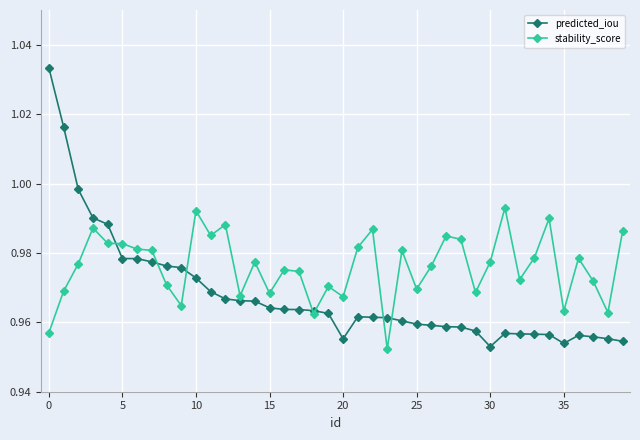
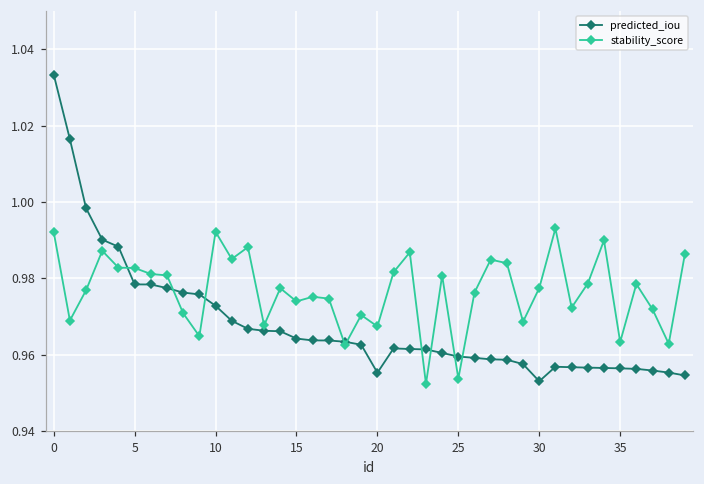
  {
    "predicted_iou": {
      "0": 1.033,
      "5": 0.978,
      "10": 0.973,
      "15": 0.964,
      "20": 0.955,
      "25": 0.959,
      "30": 0.953,
-     "35": 0.954
+     "35": 0.956
    },
    "stability_score": {
-     "0": 0.957,
+     "0": 0.992,
      "5": 0.983,
      "10": 0.992,
-     "15": 0.968,
+     "15": 0.974,
      "20": 0.967,
-     "25": 0.970,
+     "25": 0.954,
      "30": 0.977,
      "35": 0.963
    }
  }
